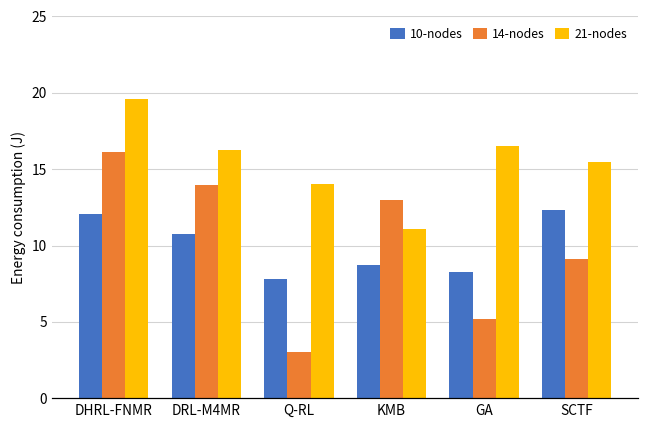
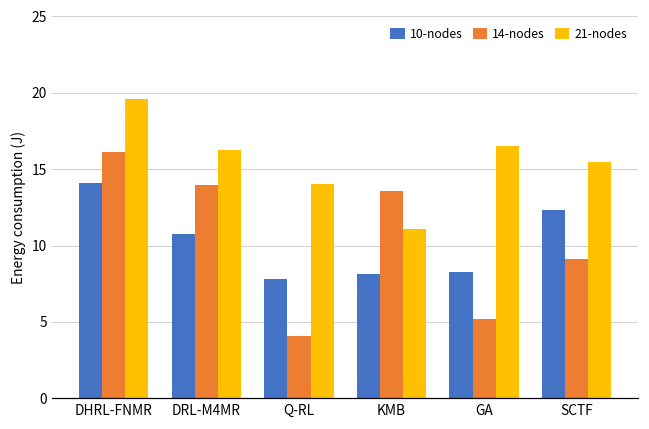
  {
    "10-nodes": {
-     "DHRL-FNMR": 12.1,
+     "DHRL-FNMR": 14.1,
      "DRL-M4MR": 10.7,
      "Q-RL": 7.8,
-     "KMB": 8.7,
+     "KMB": 8.1,
      "GA": 8.3,
      "SCTF": 12.3
    },
    "14-nodes": {
      "DHRL-FNMR": 16.1,
      "DRL-M4MR": 14.0,
-     "Q-RL": 3.0,
-     "KMB": 13.0,
+     "Q-RL": 4.1,
+     "KMB": 13.6,
      "GA": 5.2,
      "SCTF": 9.2
    },
    "21-nodes": {
      "DHRL-FNMR": 19.6,
      "DRL-M4MR": 16.2,
      "Q-RL": 14.0,
      "KMB": 11.1,
      "GA": 16.5,
      "SCTF": 15.5
    }
  }
